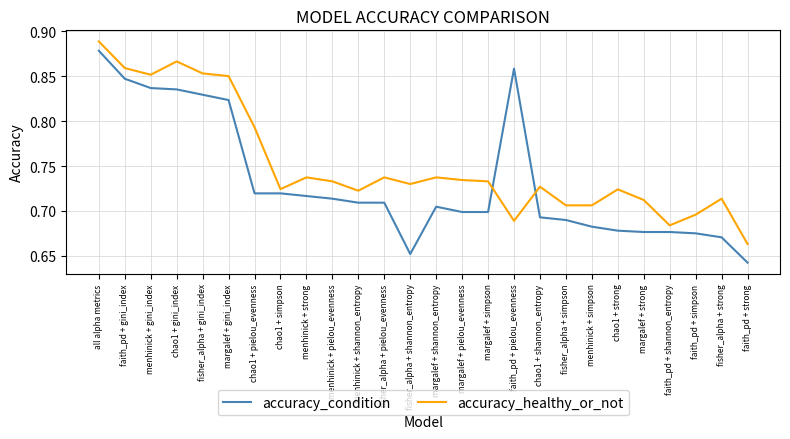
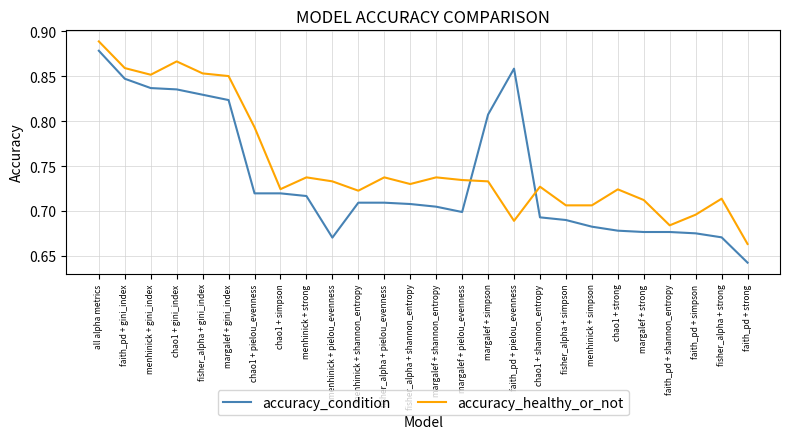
  {
    "accuracy_condition": {
      "all alpha metrics": 0.88,
      "faith_pd + gini_index": 0.85,
      "menhinick + gini_index": 0.84,
      "chao1 + gini_index": 0.84,
      "fisher_alpha + gini_index": 0.83,
      "margalef + gini_index": 0.82,
      "chao1 + pielou_evenness": 0.72,
      "chao1 + simpson": 0.72,
      "menhinick + strong": 0.72,
-     "menhinick + pielou_evenness": 0.71,
+     "menhinick + pielou_evenness": 0.67,
      "menhinick + shannon_entropy": 0.71,
      "fisher_alpha + pielou_evenness": 0.71,
-     "fisher_alpha + shannon_entropy": 0.65,
+     "fisher_alpha + shannon_entropy": 0.71,
      "margalef + shannon_entropy": 0.70,
      "margalef + pielou_evenness": 0.70,
-     "margalef + simpson": 0.70,
+     "margalef + simpson": 0.81,
      "faith_pd + pielou_evenness": 0.86,
      "chao1 + shannon_entropy": 0.69,
      "fisher_alpha + simpson": 0.69,
      "menhinick + simpson": 0.68,
      "chao1 + strong": 0.68,
      "margalef + strong": 0.68,
      "faith_pd + shannon_entropy": 0.68,
      "faith_pd + simpson": 0.68,
      "fisher_alpha + strong": 0.67,
      "faith_pd + strong": 0.64
    },
    "accuracy_healthy_or_not": {
      "all alpha metrics": 0.89,
      "faith_pd + gini_index": 0.86,
      "menhinick + gini_index": 0.85,
      "chao1 + gini_index": 0.87,
      "fisher_alpha + gini_index": 0.85,
      "margalef + gini_index": 0.85,
      "chao1 + pielou_evenness": 0.79,
      "chao1 + simpson": 0.72,
      "menhinick + strong": 0.74,
      "menhinick + pielou_evenness": 0.73,
      "menhinick + shannon_entropy": 0.72,
      "fisher_alpha + pielou_evenness": 0.74,
      "fisher_alpha + shannon_entropy": 0.73,
      "margalef + shannon_entropy": 0.74,
      "margalef + pielou_evenness": 0.73,
      "margalef + simpson": 0.73,
      "faith_pd + pielou_evenness": 0.69,
      "chao1 + shannon_entropy": 0.73,
      "fisher_alpha + simpson": 0.71,
      "menhinick + simpson": 0.71,
      "chao1 + strong": 0.72,
      "margalef + strong": 0.71,
      "faith_pd + shannon_entropy": 0.68,
      "faith_pd + simpson": 0.70,
      "fisher_alpha + strong": 0.71,
      "faith_pd + strong": 0.66
    }
  }
